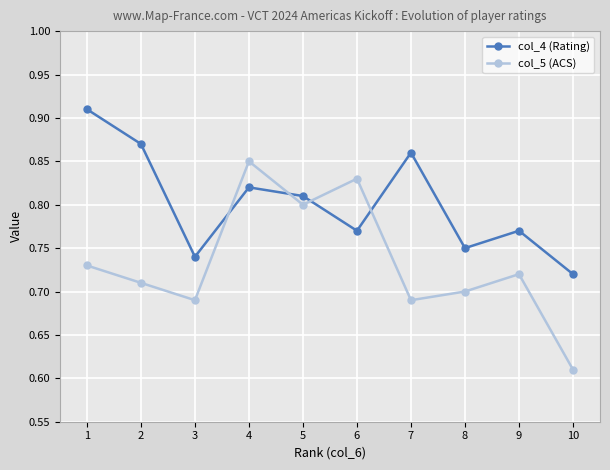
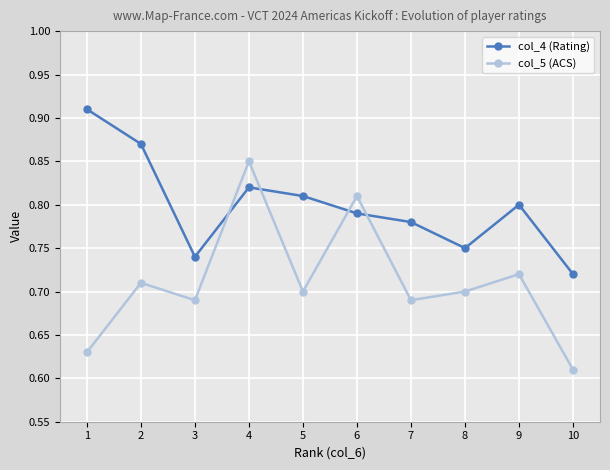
  {
    "col_4 (Rating)": {
      "1": 0.91,
      "2": 0.87,
      "3": 0.74,
      "4": 0.82,
      "5": 0.81,
-     "6": 0.77,
-     "7": 0.86,
+     "6": 0.79,
+     "7": 0.78,
      "8": 0.75,
-     "9": 0.77,
+     "9": 0.80,
      "10": 0.72
    },
    "col_5 (ACS)": {
-     "1": 0.73,
+     "1": 0.63,
      "2": 0.71,
      "3": 0.69,
      "4": 0.85,
-     "5": 0.8,
-     "6": 0.83,
+     "5": 0.7,
+     "6": 0.81,
      "7": 0.69,
      "8": 0.70,
      "9": 0.72,
      "10": 0.61
    }
  }
